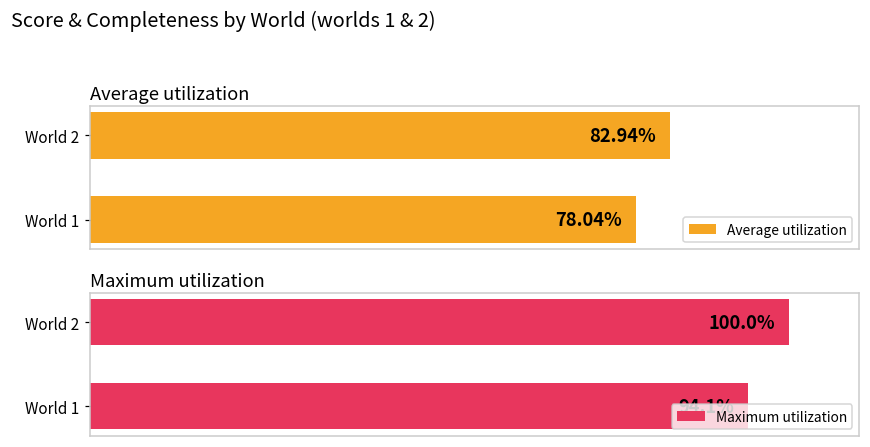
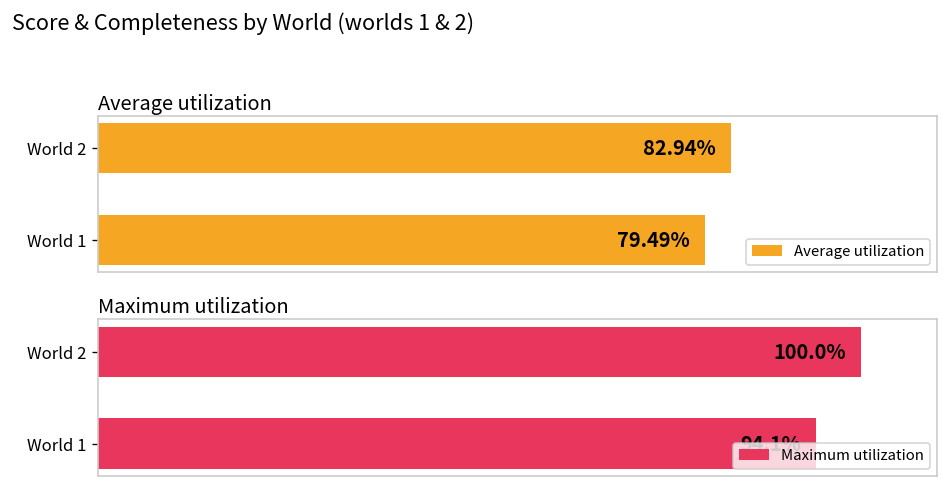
  {
    "Average utilization": {
      "World 2": "82.94%",
-     "World 1": "78.04%"
+     "World 1": "79.49%"
    },
    "Maximum utilization": {
      "World 2": "100.0%"
    }
  }
